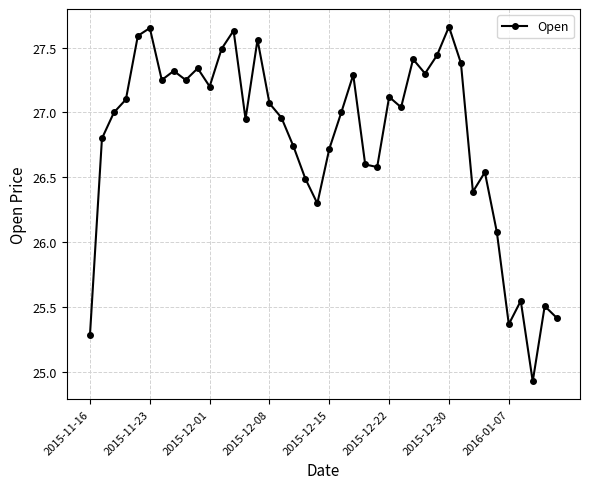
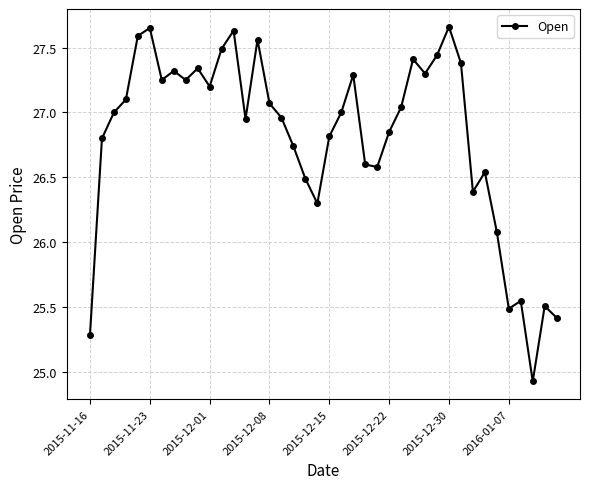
  {
    "2015-11-16": 25.29,
    "2015-11-23": 27.65,
    "2015-12-01": 27.20,
    "2015-12-08": 27.07,
-   "2015-12-15": 26.72,
-   "2015-12-22": 27.12,
+   "2015-12-15": 26.82,
+   "2015-12-22": 26.85,
    "2015-12-30": 27.66,
-   "2016-01-07": 25.37
+   "2016-01-07": 25.49
  }
